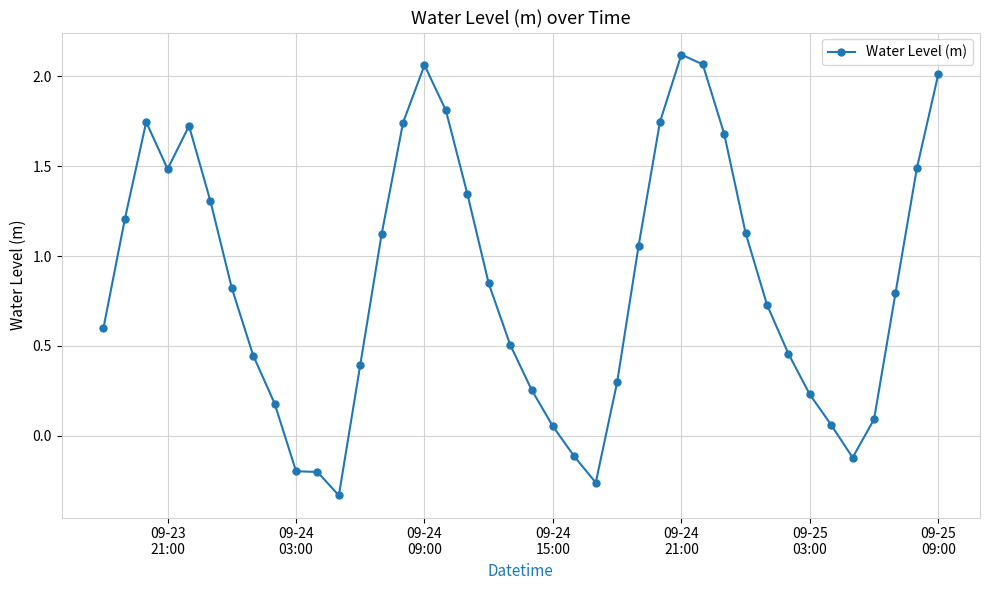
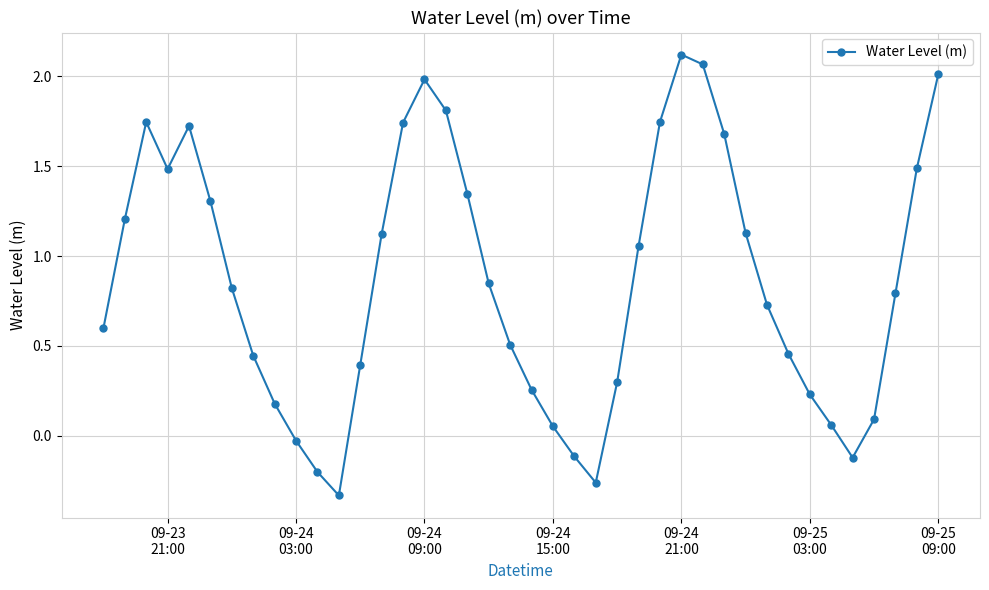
  {
    "09-23 21:00": 1.48,
-   "09-24 03:00": -0.20,
-   "09-24 09:00": 2.06,
+   "09-24 03:00": -0.03,
+   "09-24 09:00": 1.98,
    "09-24 15:00": 0.05,
    "09-24 21:00": 2.12,
    "09-25 03:00": 0.23,
    "09-25 09:00": 2.01
  }
